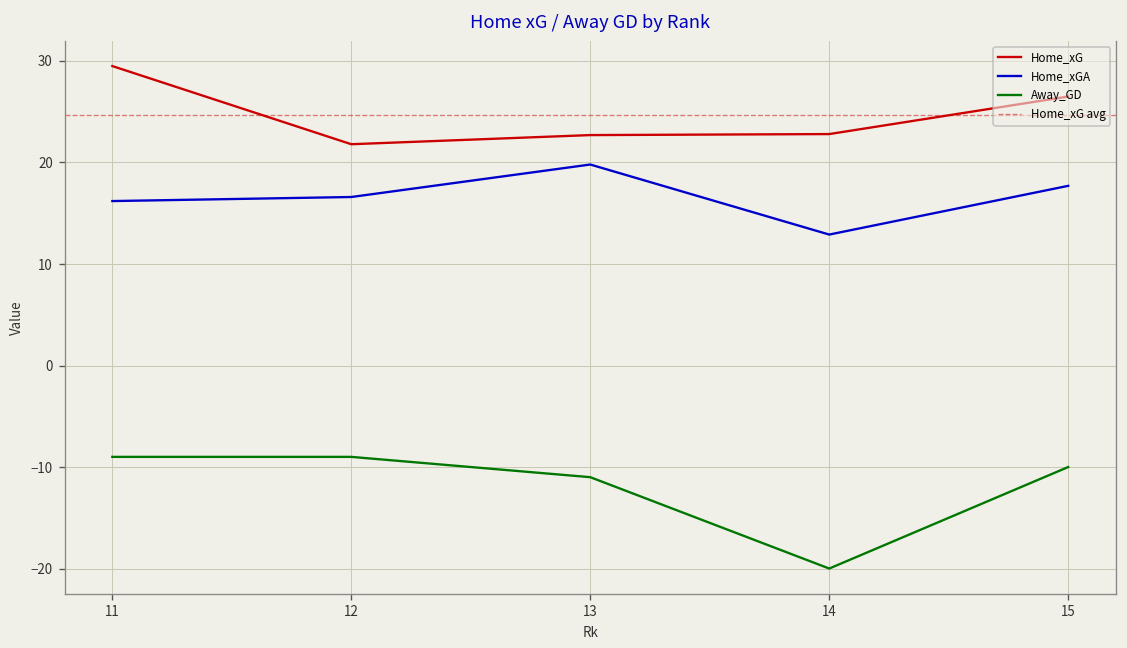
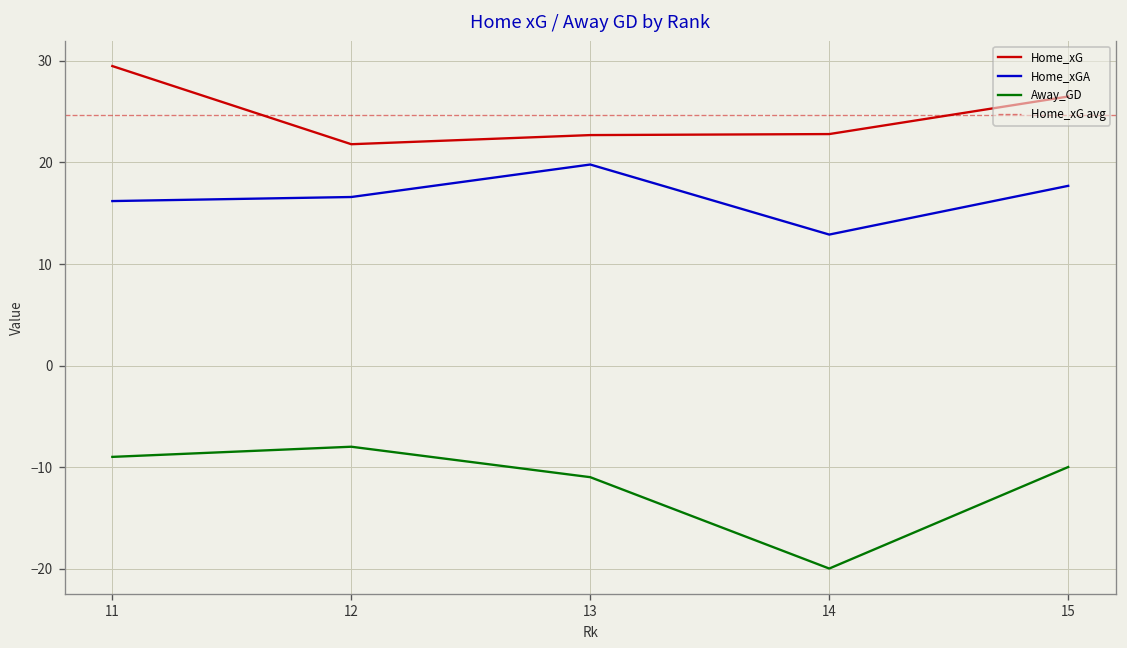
  {
    "Home_xG": {
      "11": 30,
      "12": 22,
      "13": 23,
      "14": 23
    },
    "Home_xGA": {
      "11": 16,
      "12": 17,
      "13": 20,
      "14": 13,
      "15": 18
    },
    "Away_GD": {
      "11": -9,
-     "12": -9,
+     "12": -8,
      "13": -11,
      "14": -20,
      "15": -10
    }
  }
